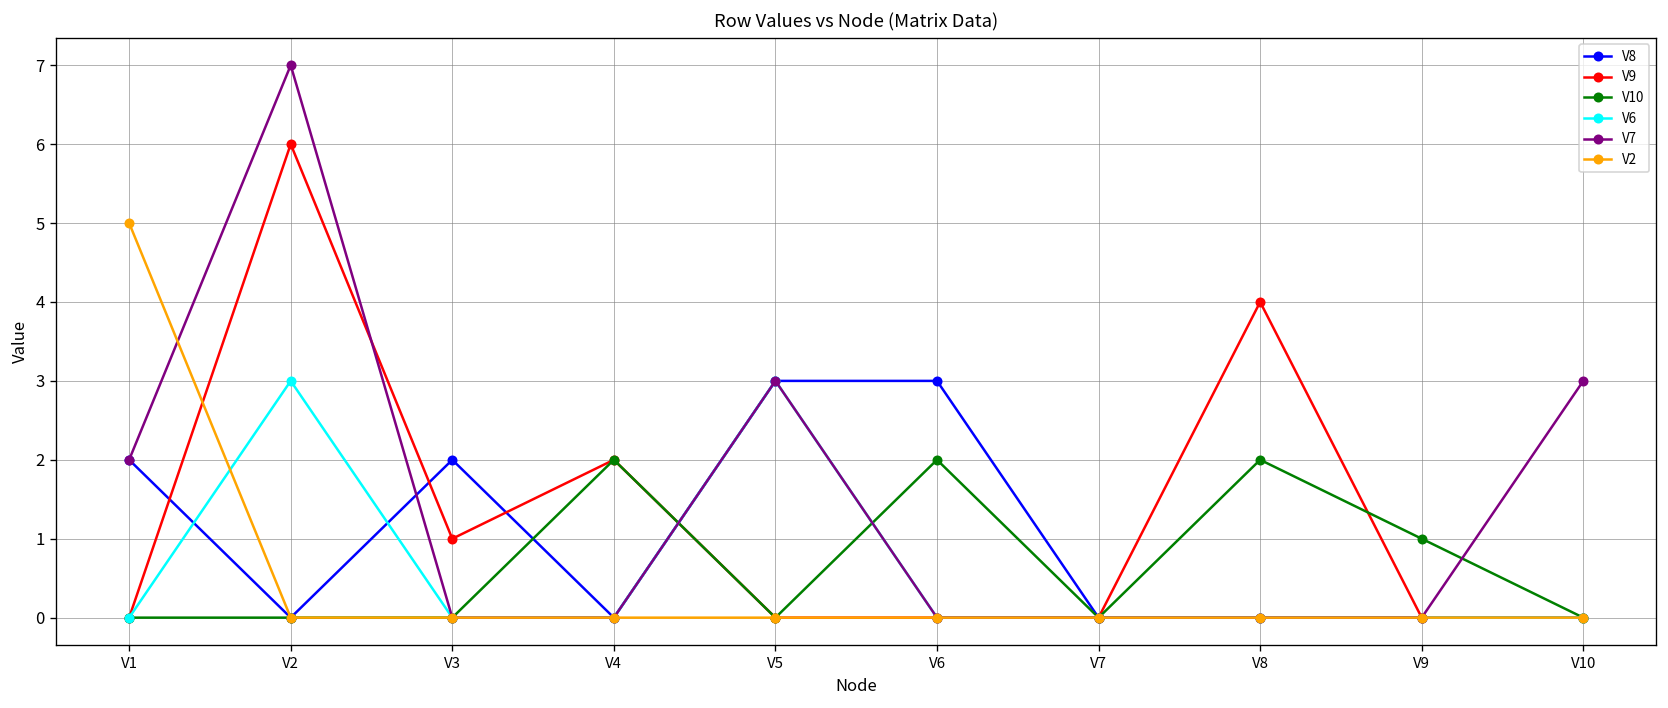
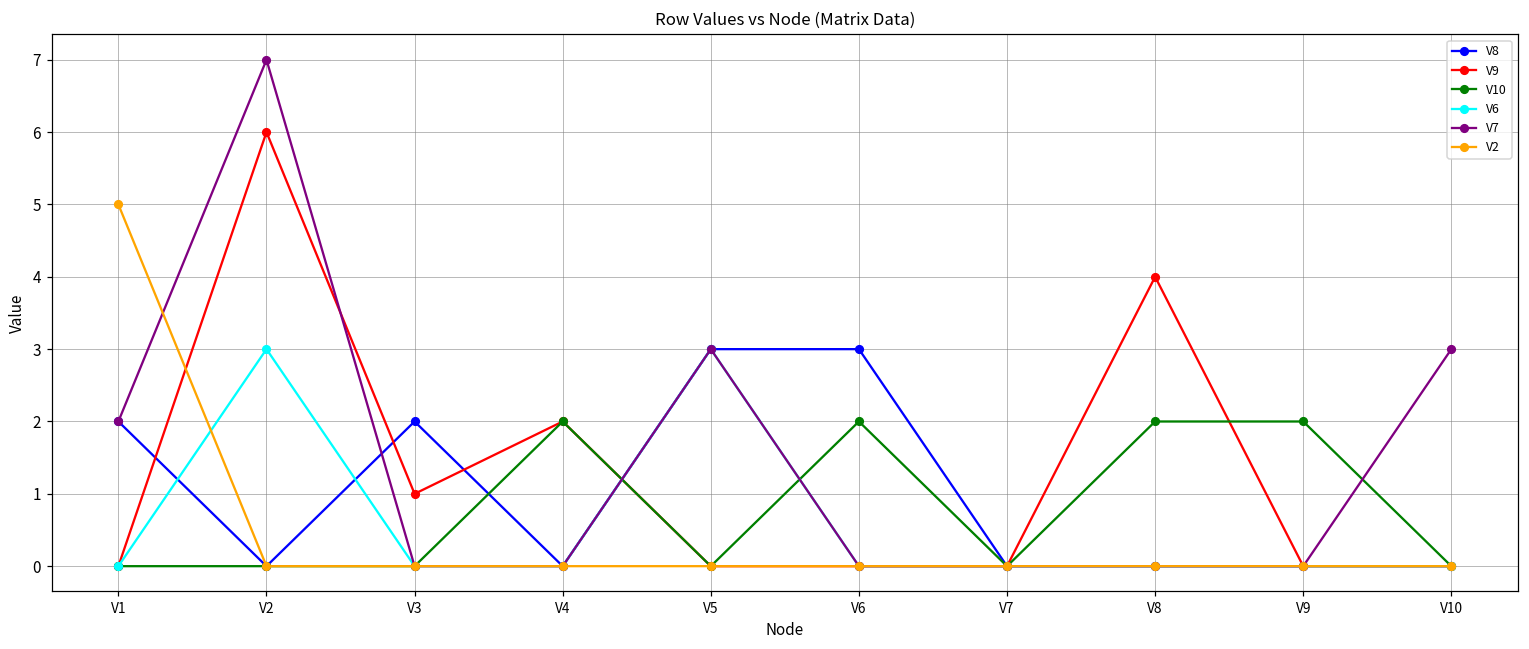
  {
    "V8": {
      "V3": 2,
      "V6": 3
    },
    "V9": {
      "V2": 6,
      "V3": 1,
      "V8": 4
    },
    "V10": {
      "V6": 2,
      "V8": 2,
-     "V9": 1
+     "V9": 2
    },
    "V6": {
      "V2": 3
    },
    "V7": {
      "V2": 7,
      "V10": 3
    },
    "V2": {
      "V1": 5
    }
  }
